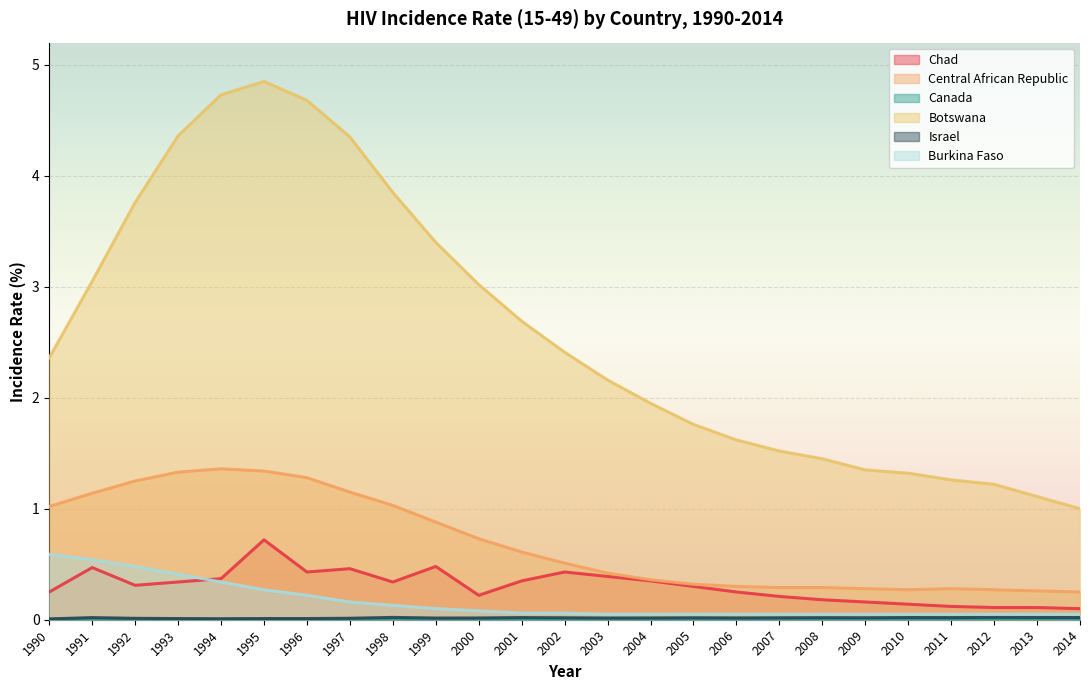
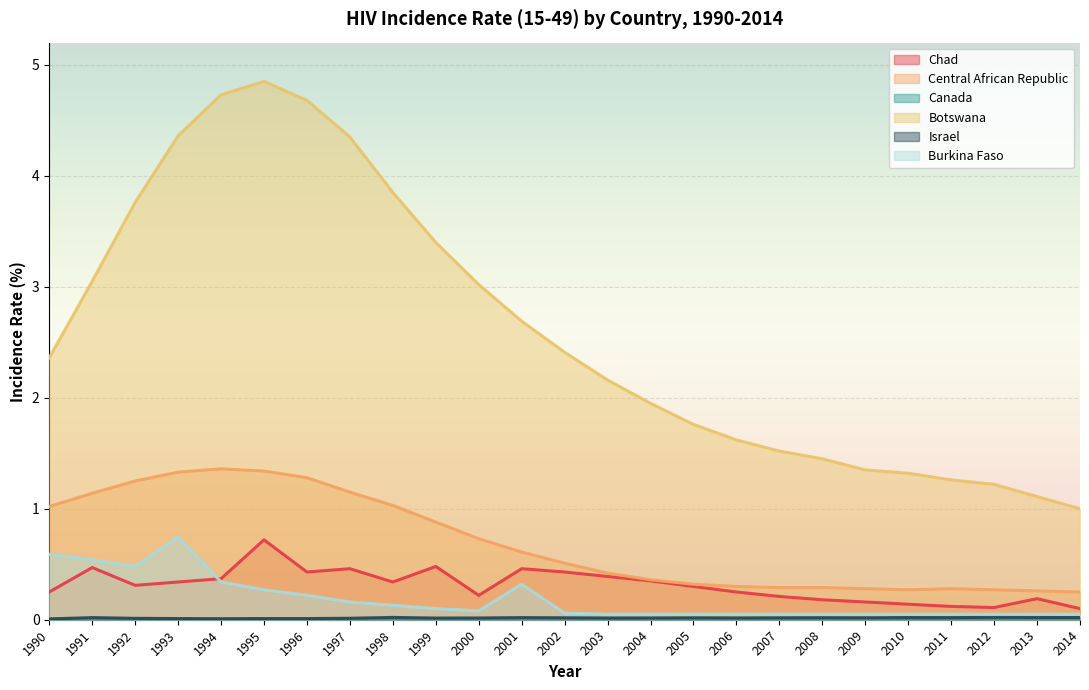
  {
    "Chad": {
      "1990": 0.25,
      "1991": 0.47,
      "1992": 0.31,
      "1993": 0.34,
      "1994": 0.37,
      "1995": 0.72,
      "1996": 0.43,
      "1997": 0.46,
      "1998": 0.34,
      "1999": 0.48,
      "2000": 0.22,
-     "2001": 0.35,
+     "2001": 0.46,
      "2002": 0.43,
      "2003": 0.39,
      "2006": 0.25,
      "2007": 0.21,
      "2008": 0.18,
      "2009": 0.16,
      "2010": 0.14,
      "2011": 0.12,
      "2012": 0.11,
-     "2013": 0.11,
+     "2013": 0.19,
      "2014": 0.10
    },
    "Burkina Faso": {
      "1990": 0.59,
      "1991": 0.54,
      "1992": 0.48,
-     "1993": 0.41,
+     "1993": 0.75,
      "1994": 0.34,
      "1995": 0.27,
      "1996": 0.22,
      "1997": 0.16,
      "1998": 0.13,
      "1999": 0.10,
      "2000": 0.08,
-     "2001": 0.06,
+     "2001": 0.32,
      "2002": 0.06,
      "2003": 0.05,
      "2004": 0.05,
      "2005": 0.05,
      "2006": 0.05,
      "2007": 0.05,
      "2008": 0.05,
      "2009": 0.05,
      "2010": 0.05,
      "2011": 0.05,
      "2012": 0.05,
      "2013": 0.05,
      "2014": 0.05
    }
  }
